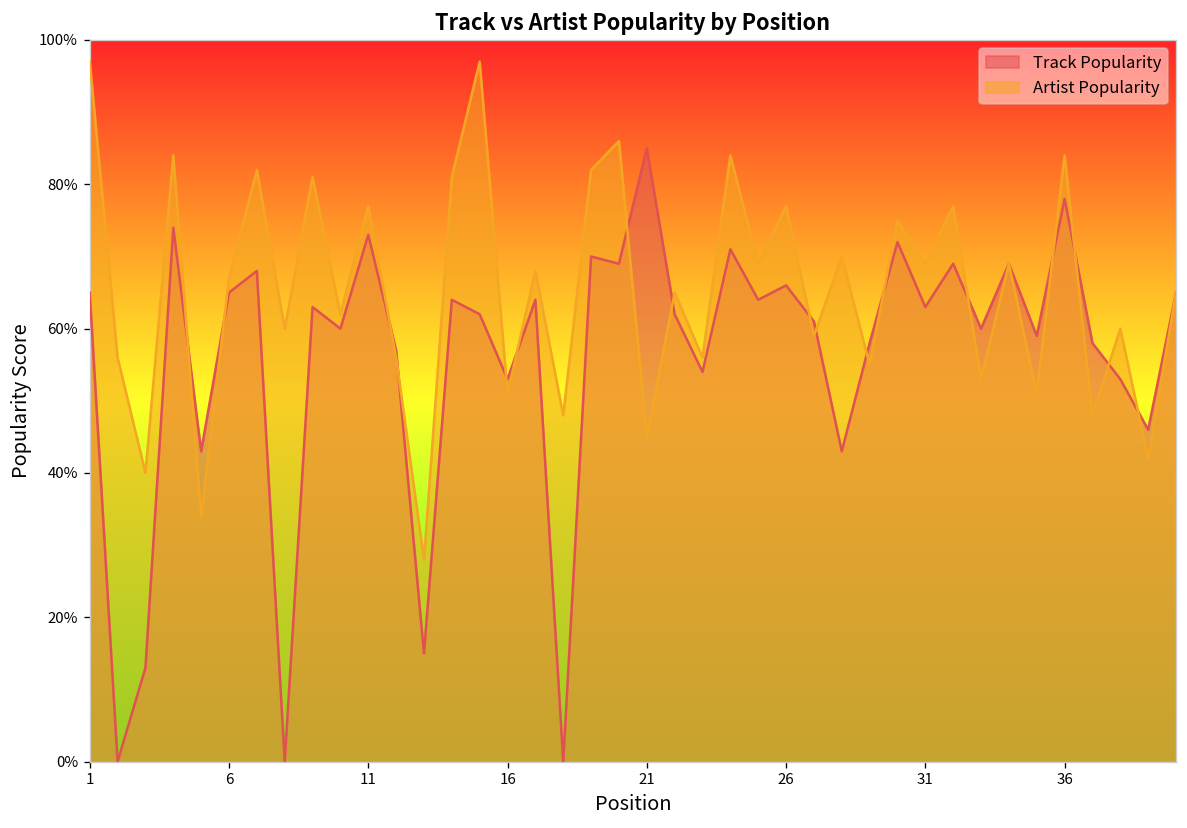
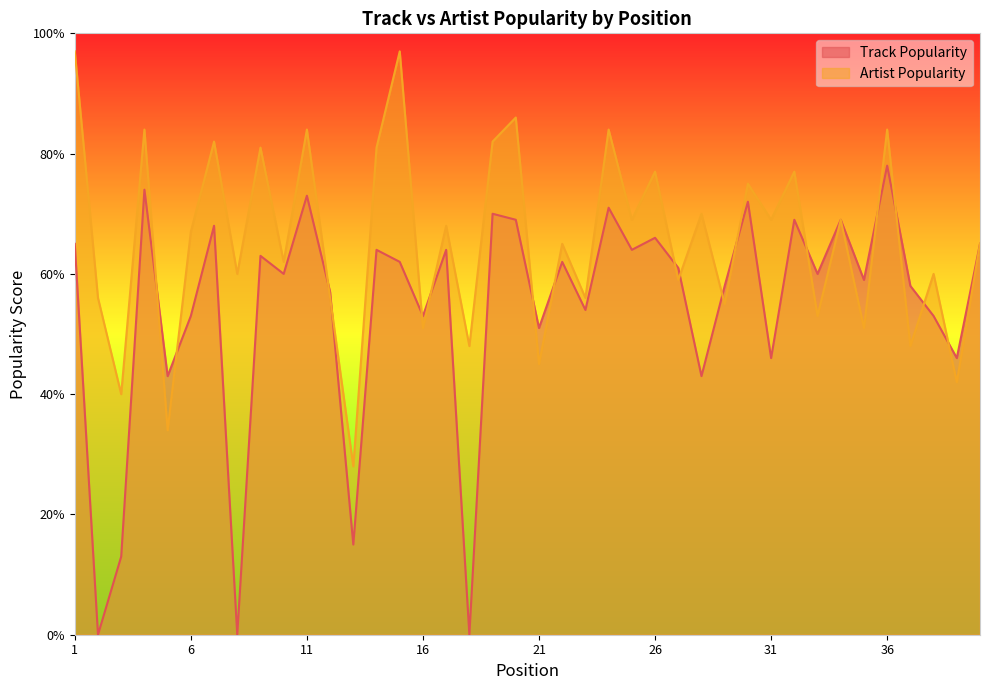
  {
    "Track Popularity": {
      "1": "65%",
-     "6": "65%",
+     "6": "53%",
      "11": "73%",
      "16": "53%",
-     "21": "85%",
+     "21": "51%",
      "26": "66%",
-     "31": "63%",
+     "31": "46%",
      "36": "78%"
    },
    "Artist Popularity": {
      "1": "97%",
      "6": "67%",
-     "11": "77%",
+     "11": "84%",
      "16": "51%",
      "21": "45%",
      "26": "77%",
      "31": "69%",
      "36": "84%"
    }
  }
